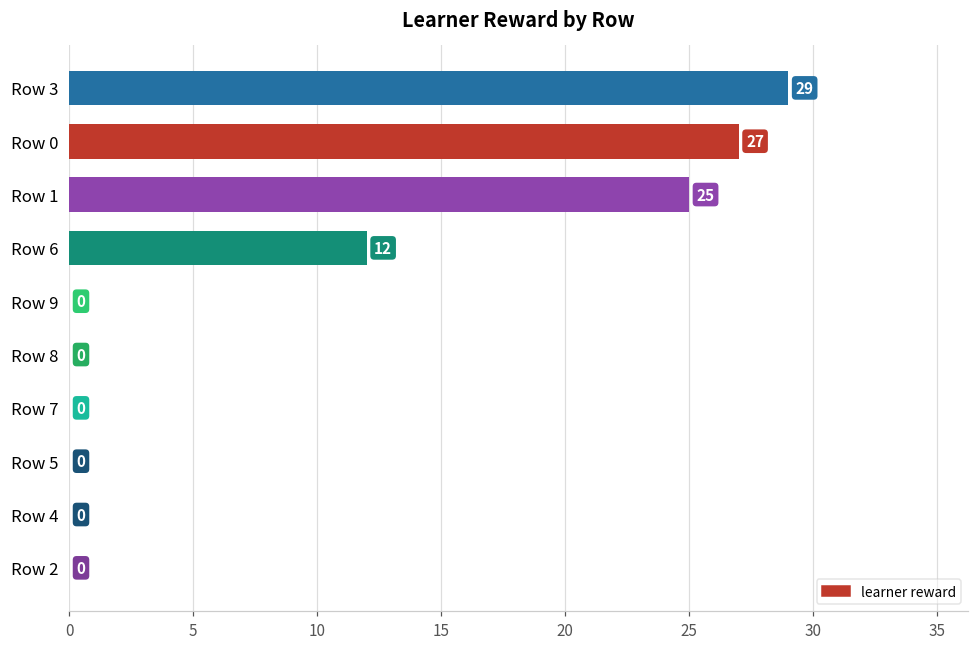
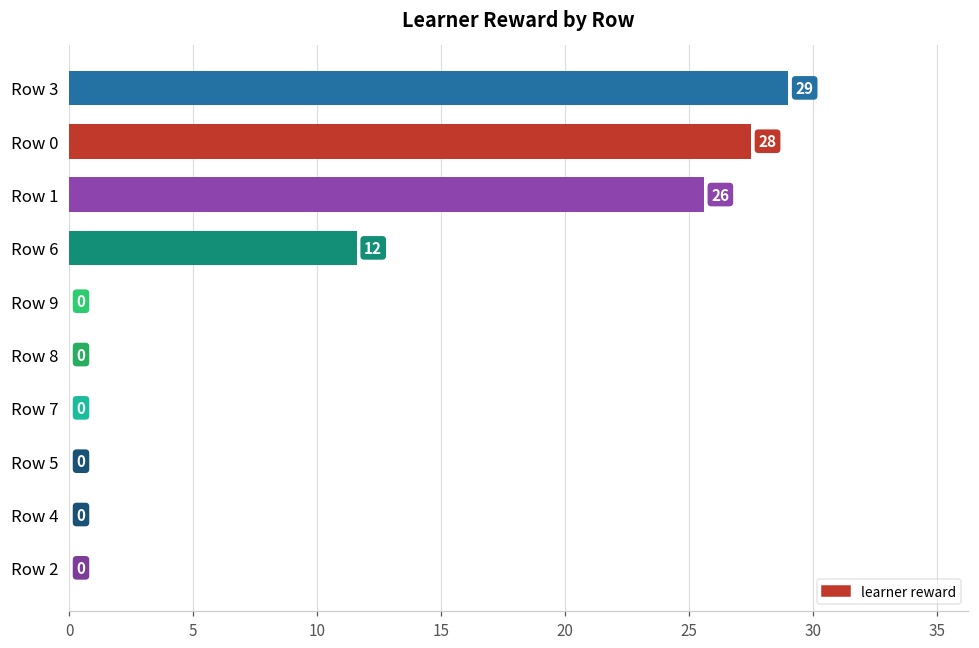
  {
-   "Row 0": 27,
-   "Row 1": 25,
-   "Row 6": 12.0
+   "Row 0": 28,
+   "Row 1": 26,
+   "Row 6": 11.6
  }
